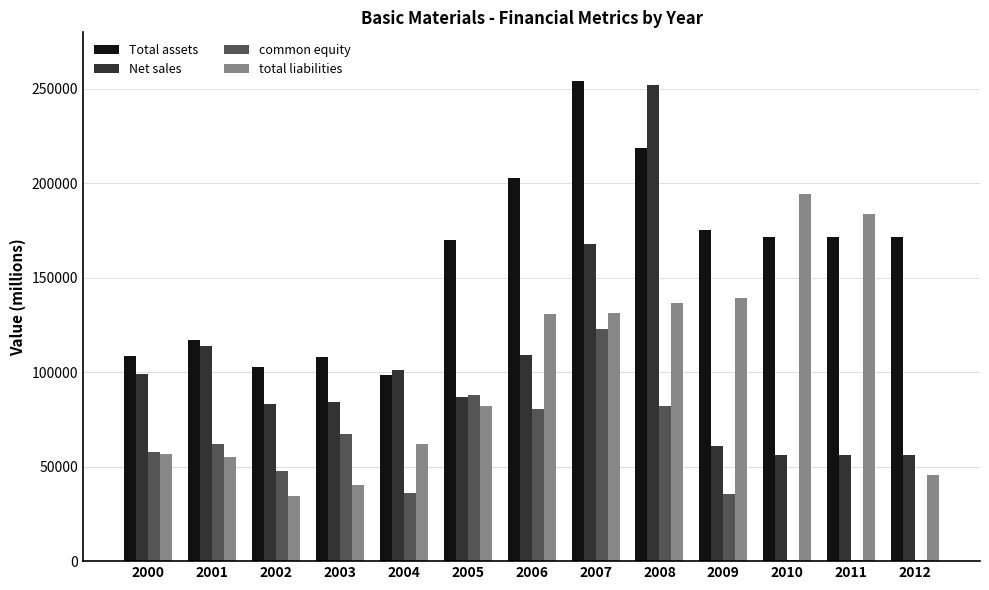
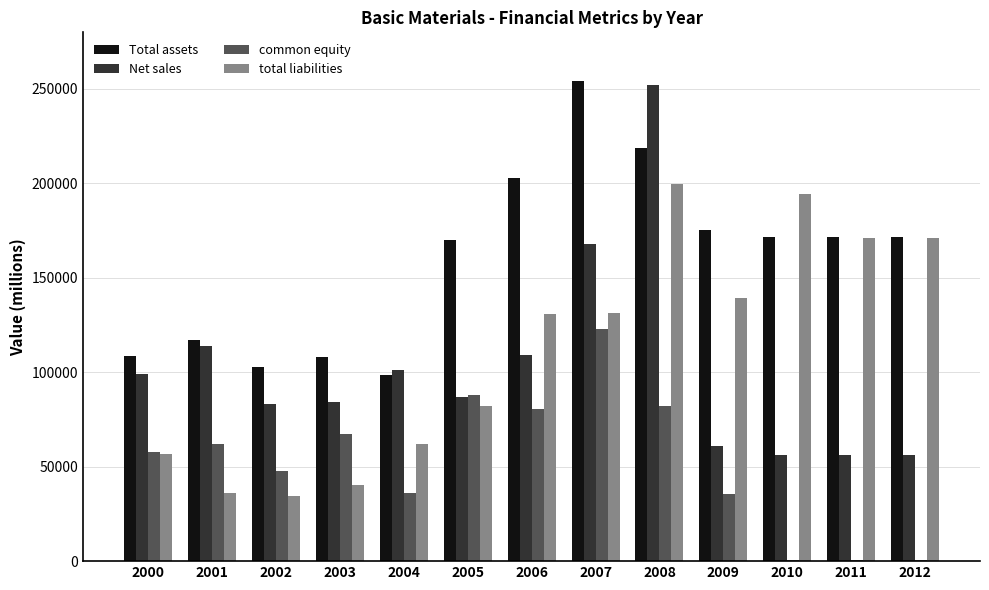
  {
    "total liabilities": {
      "2000": 57000,
-     "2001": 55000,
+     "2001": 36000,
      "2002": 34000,
      "2003": 41000,
      "2004": 62000,
      "2005": 82000,
      "2006": 131000,
      "2007": 132000,
-     "2008": 137000,
+     "2008": 200000,
      "2009": 139000,
      "2010": 194000,
-     "2011": 184000,
-     "2012": 46000
+     "2011": 171000,
+     "2012": 171000
    }
  }
